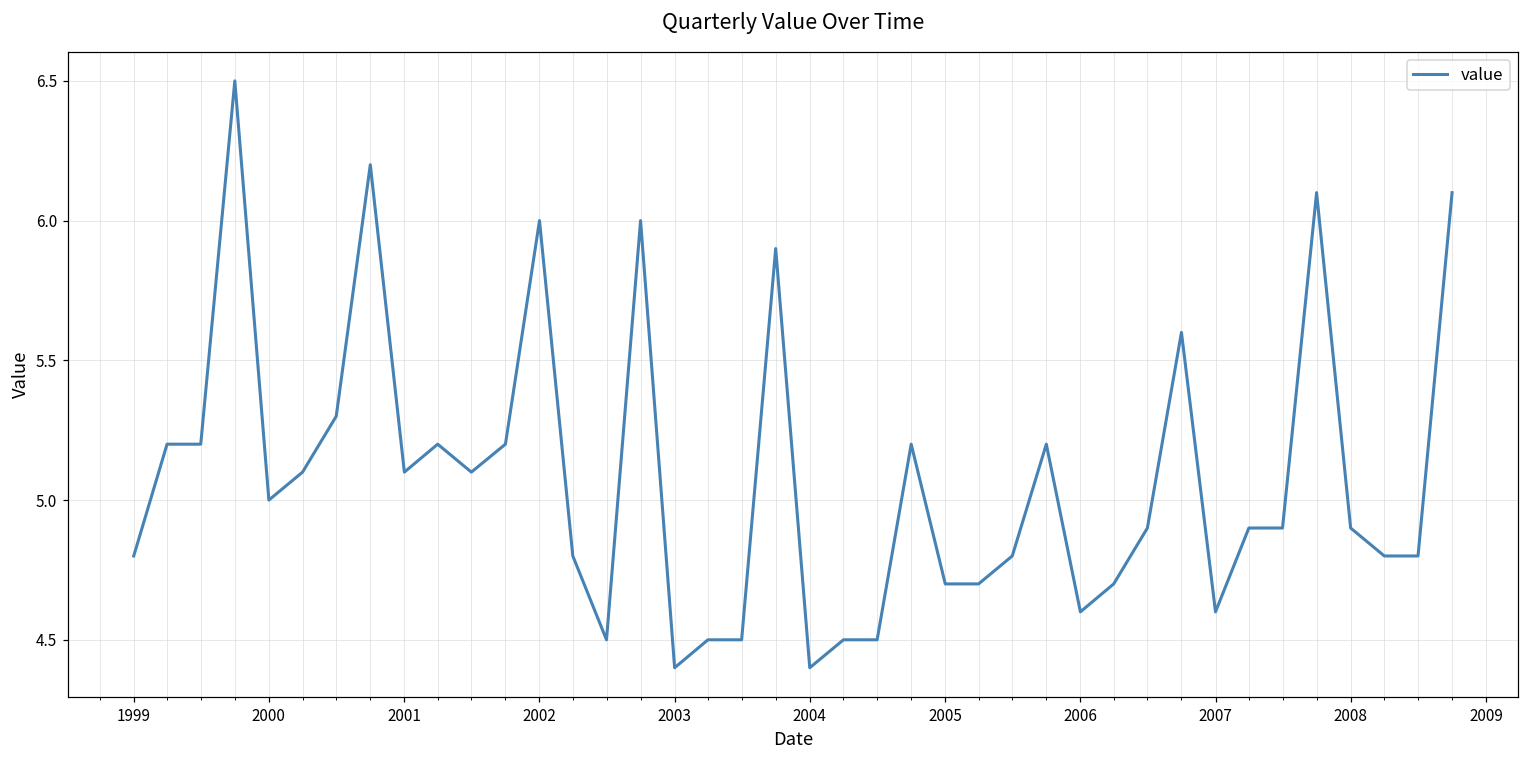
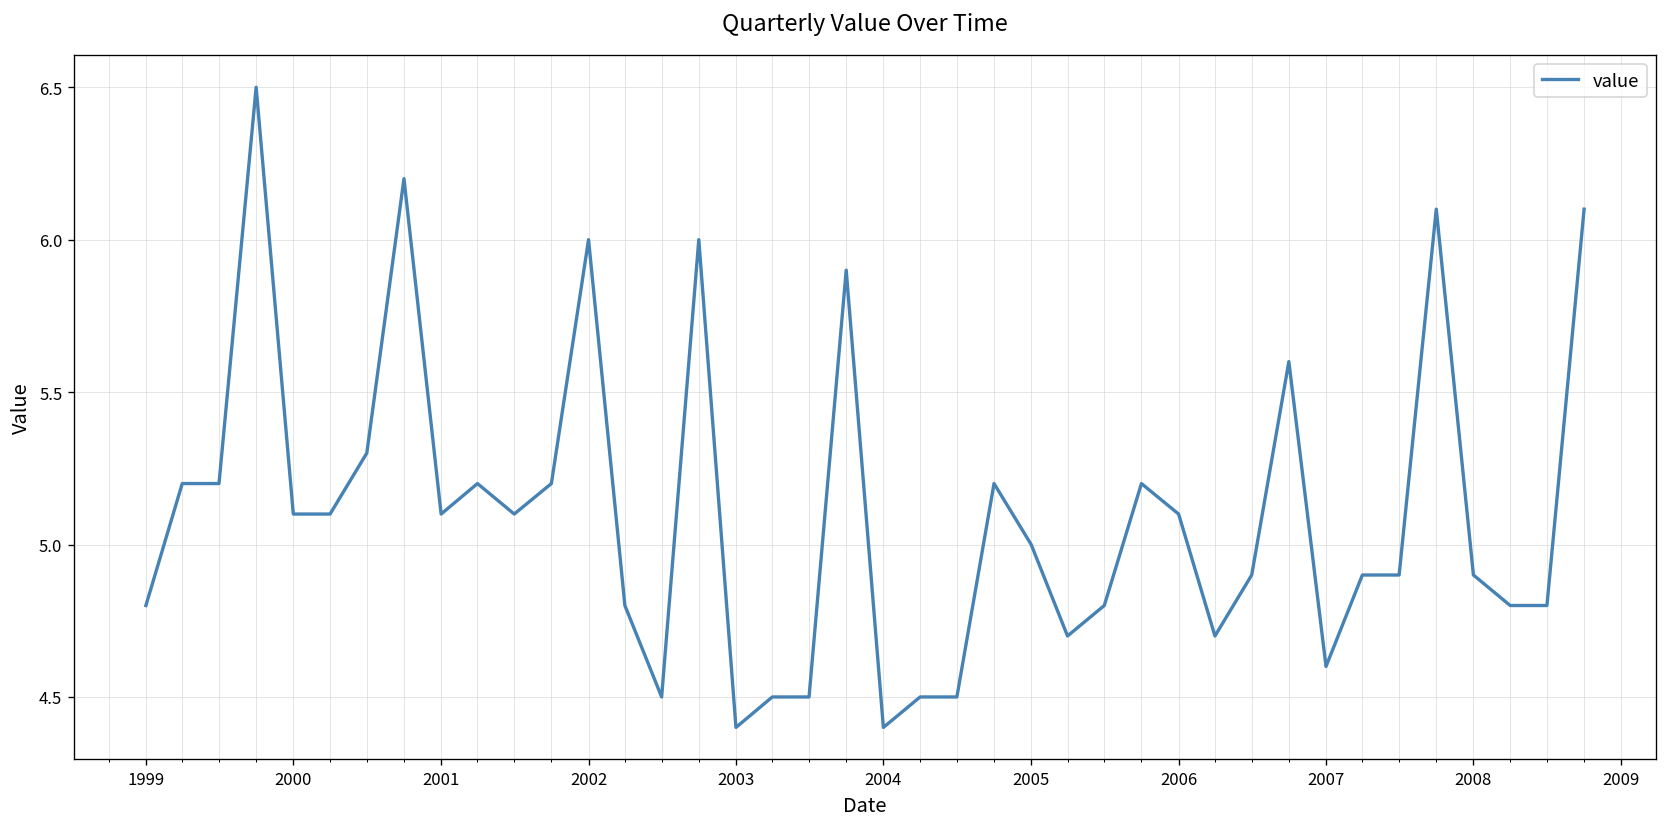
  {
    "1999": 4.8,
-   "2000": 5.0,
+   "2000": 5.1,
    "2001": 5.1,
    "2002": 6.0,
    "2003": 4.4,
    "2004": 4.4,
-   "2005": 4.7,
-   "2006": 4.6,
+   "2005": 5.0,
+   "2006": 5.1,
    "2007": 4.6,
    "2008": 4.9
  }
